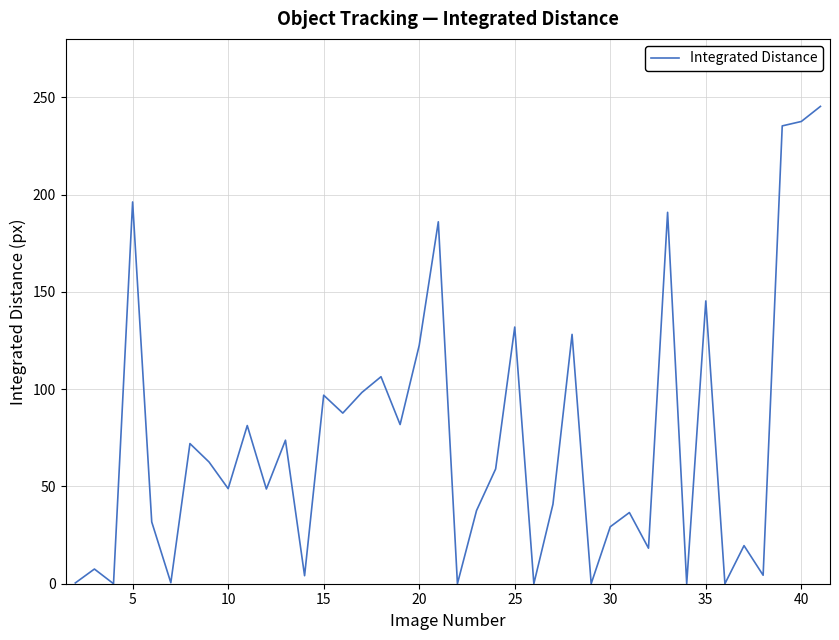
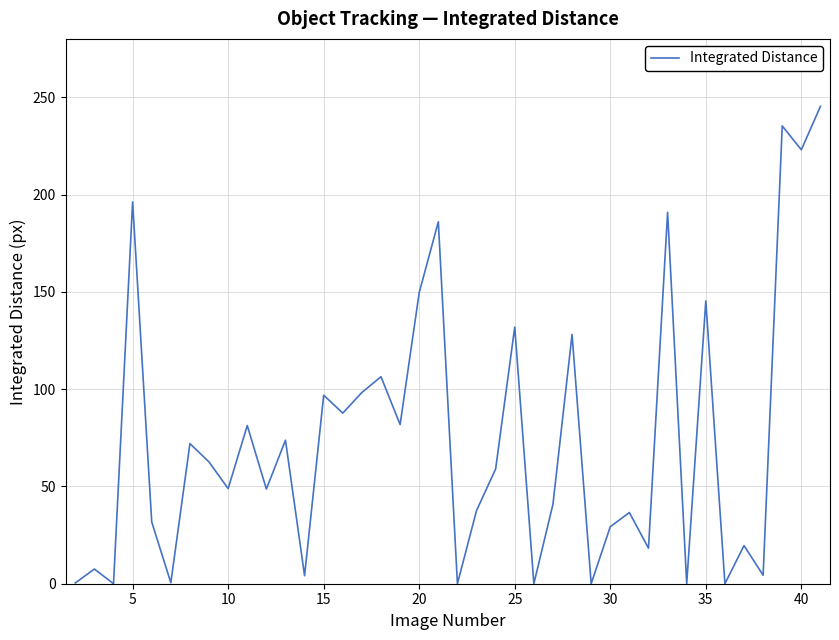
  {
    "5": 196,
    "10": 49,
    "15": 97,
-   "20": 122,
+   "20": 150,
    "25": 132,
    "30": 29,
    "35": 145,
-   "40": 238
+   "40": 223
  }
